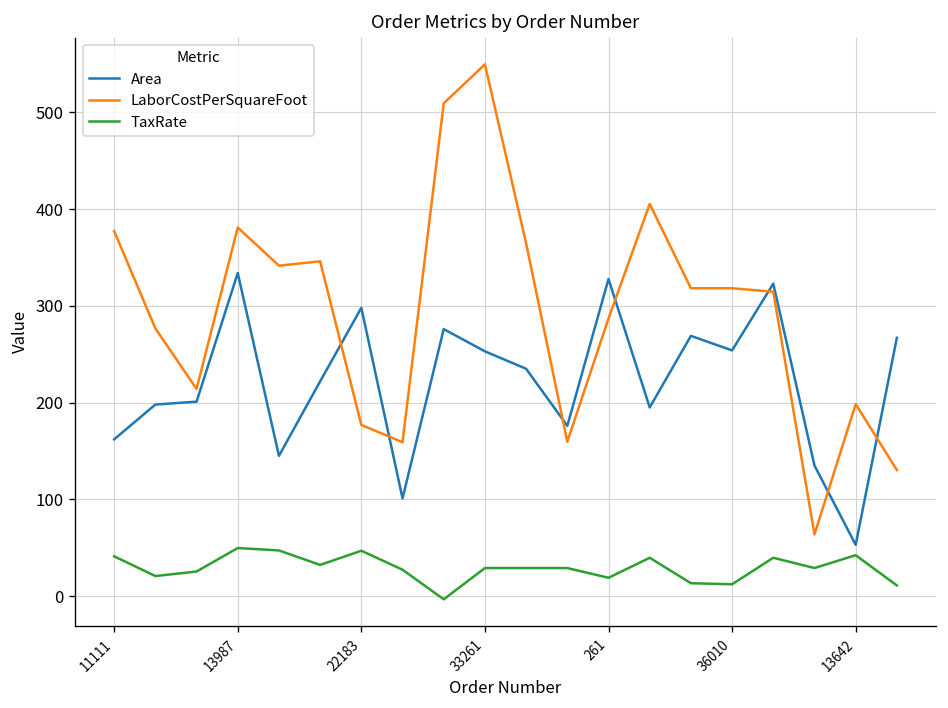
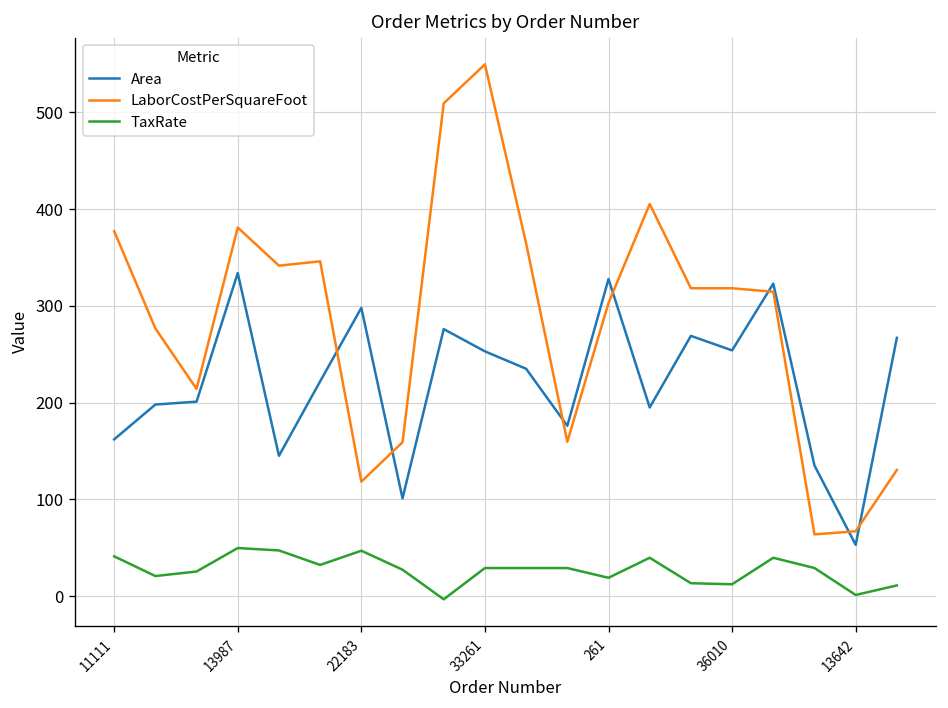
  {
    "Area": {
      "11111": 160,
      "13987": 330,
      "22183": 300,
      "33261": 250,
      "261": 330,
      "36010": 250,
      "13642": 50
    },
    "LaborCostPerSquareFoot": {
      "11111": 380,
      "13987": 380,
-     "22183": 180,
+     "22183": 120,
      "33261": 550,
-     "261": 290,
+     "261": 300,
      "36010": 320,
-     "13642": 200
+     "13642": 70
    },
    "TaxRate": {
      "11111": 40,
      "13987": 50,
      "22183": 50,
      "33261": 30,
      "261": 20,
      "36010": 10,
-     "13642": 40
+     "13642": 0
    }
  }
